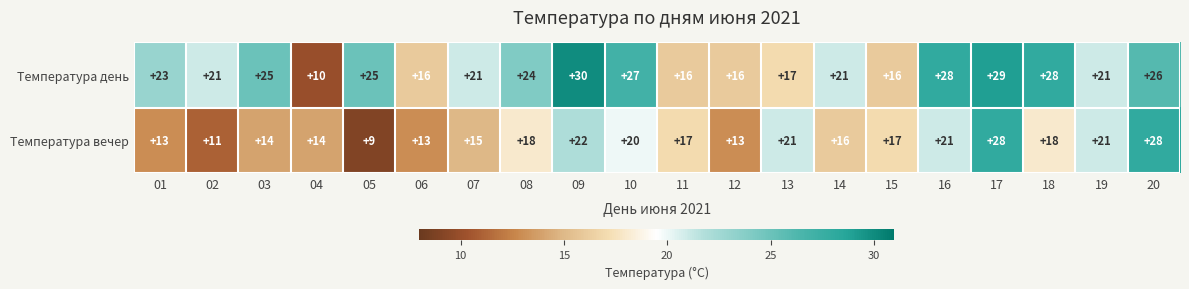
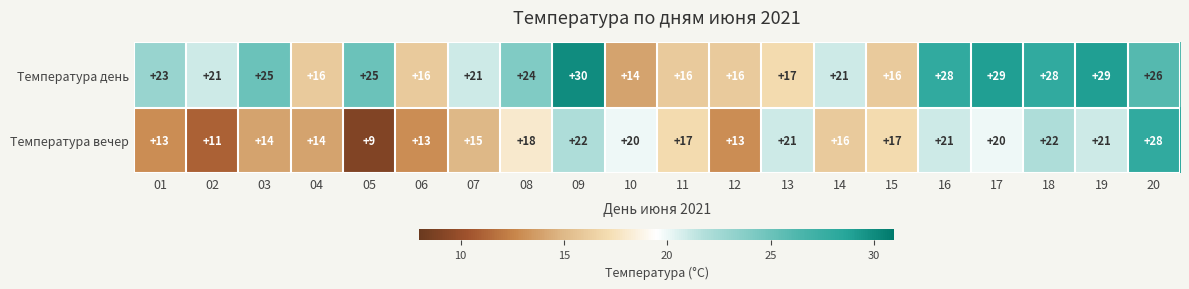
  {
    "Температура день": {
      "01": "+23",
      "02": "+21",
      "03": "+25",
-     "04": "+10",
+     "04": "+16",
      "05": "+25",
      "06": "+16",
      "07": "+21",
      "08": "+24",
      "09": "+30",
-     "10": "+27",
+     "10": "+14",
      "11": "+16",
      "12": "+16",
      "13": "+17",
      "14": "+21",
      "15": "+16",
      "16": "+28",
      "17": "+29",
      "18": "+28",
-     "19": "+21",
+     "19": "+29",
      "20": "+26"
    },
    "Температура вечер": {
      "01": "+13",
      "02": "+11",
      "03": "+14",
      "04": "+14",
      "05": "+9",
      "06": "+13",
      "07": "+15",
      "08": "+18",
      "09": "+22",
      "10": "+20",
      "11": "+17",
      "12": "+13",
      "13": "+21",
      "14": "+16",
      "15": "+17",
      "16": "+21",
-     "17": "+28",
-     "18": "+18",
+     "17": "+20",
+     "18": "+22",
      "19": "+21",
      "20": "+28"
    }
  }
